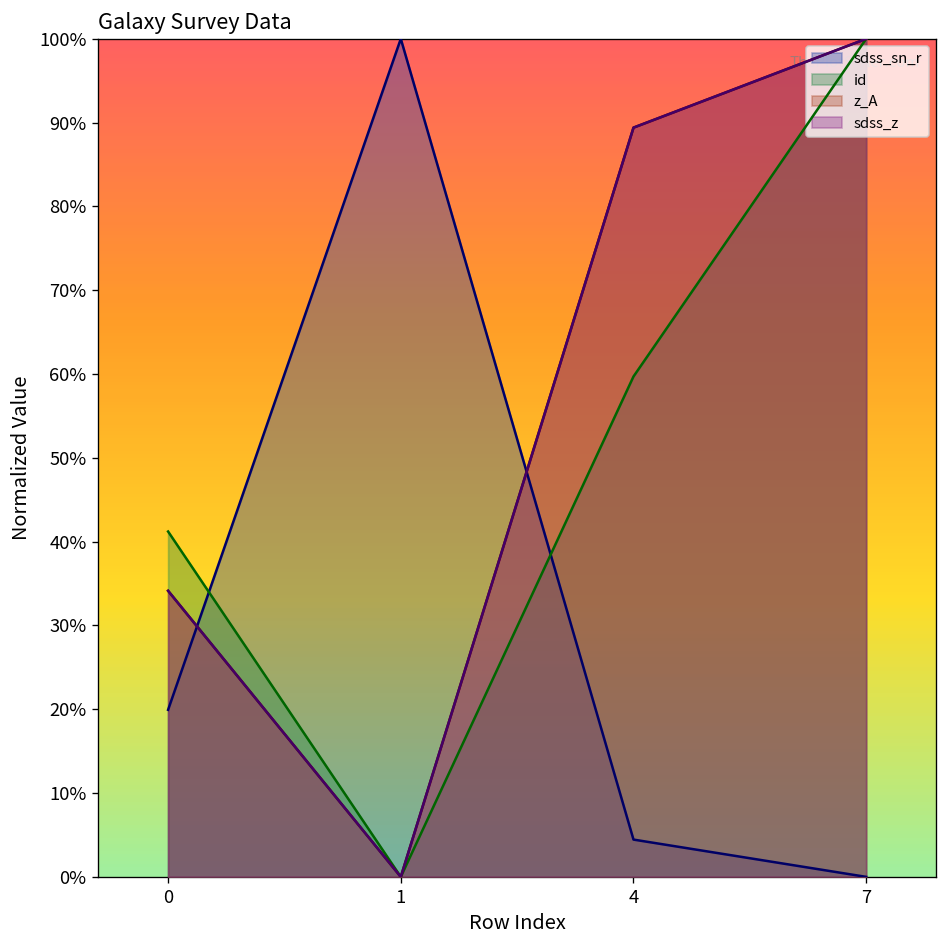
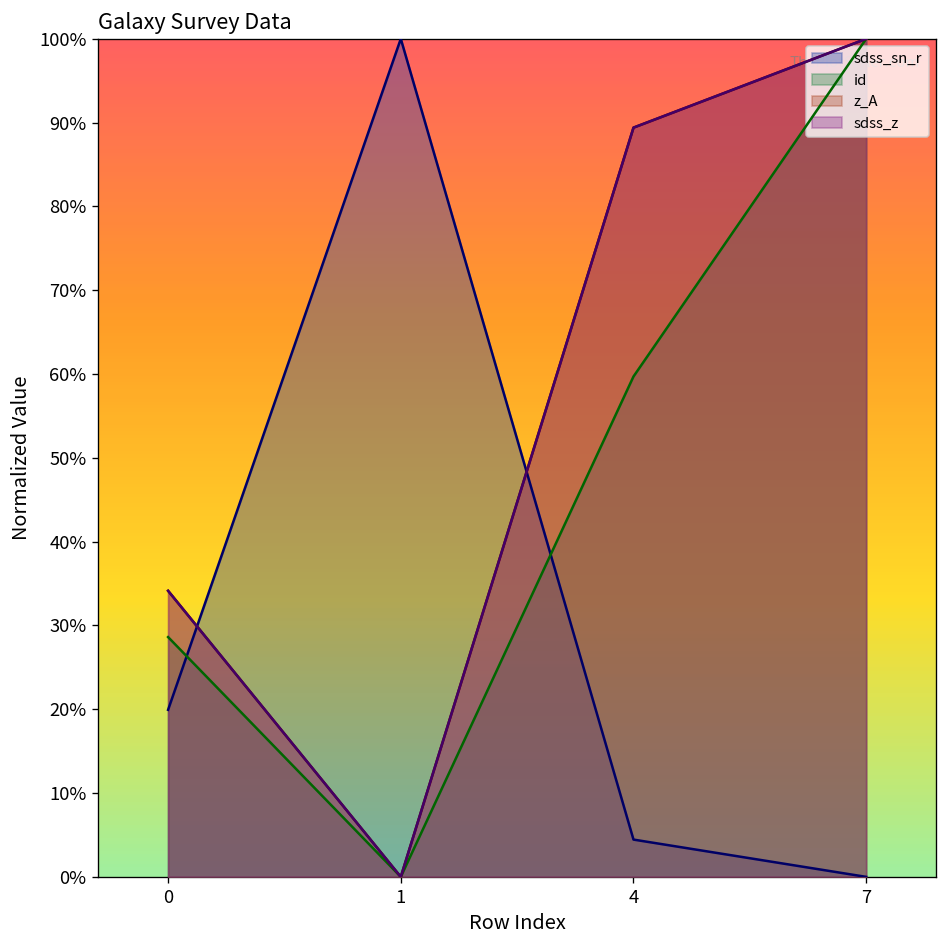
  {
    "id": {
-     "0": "41%",
+     "0": "29%",
      "4": "60%"
    }
  }
